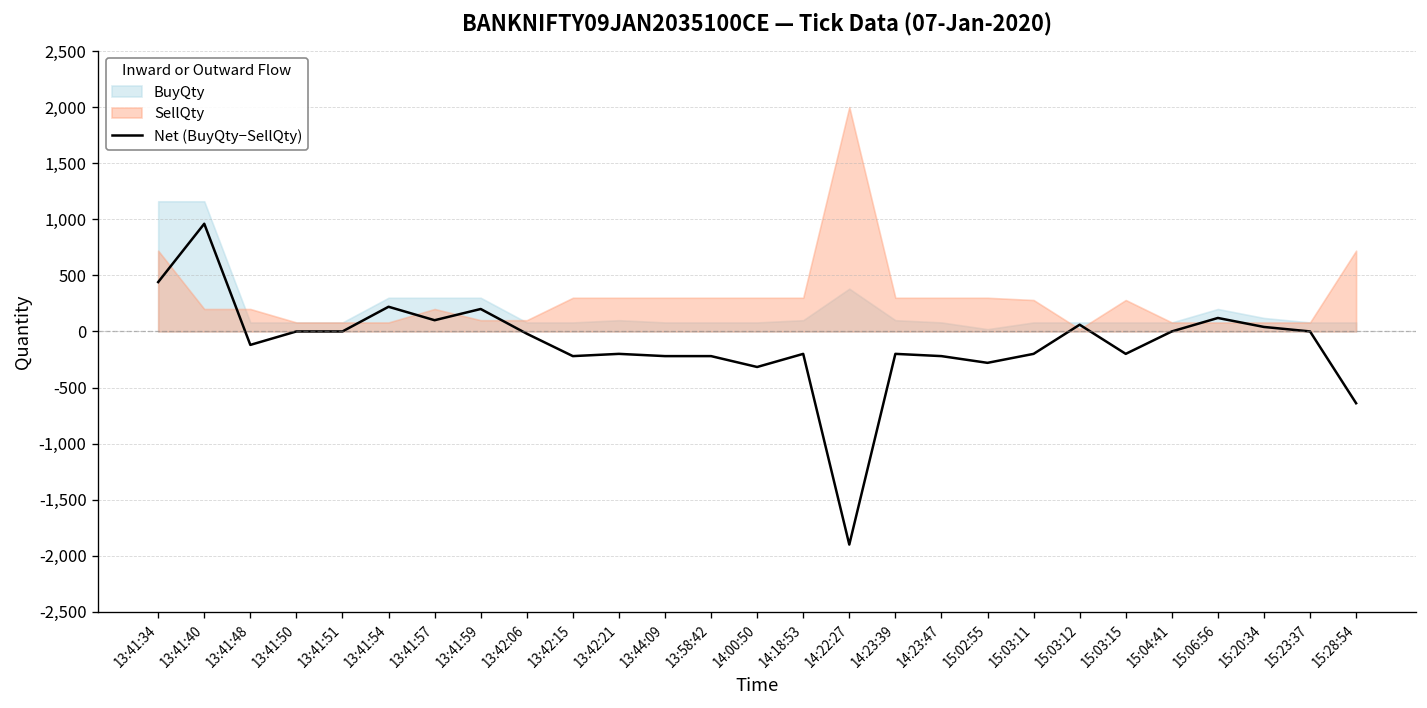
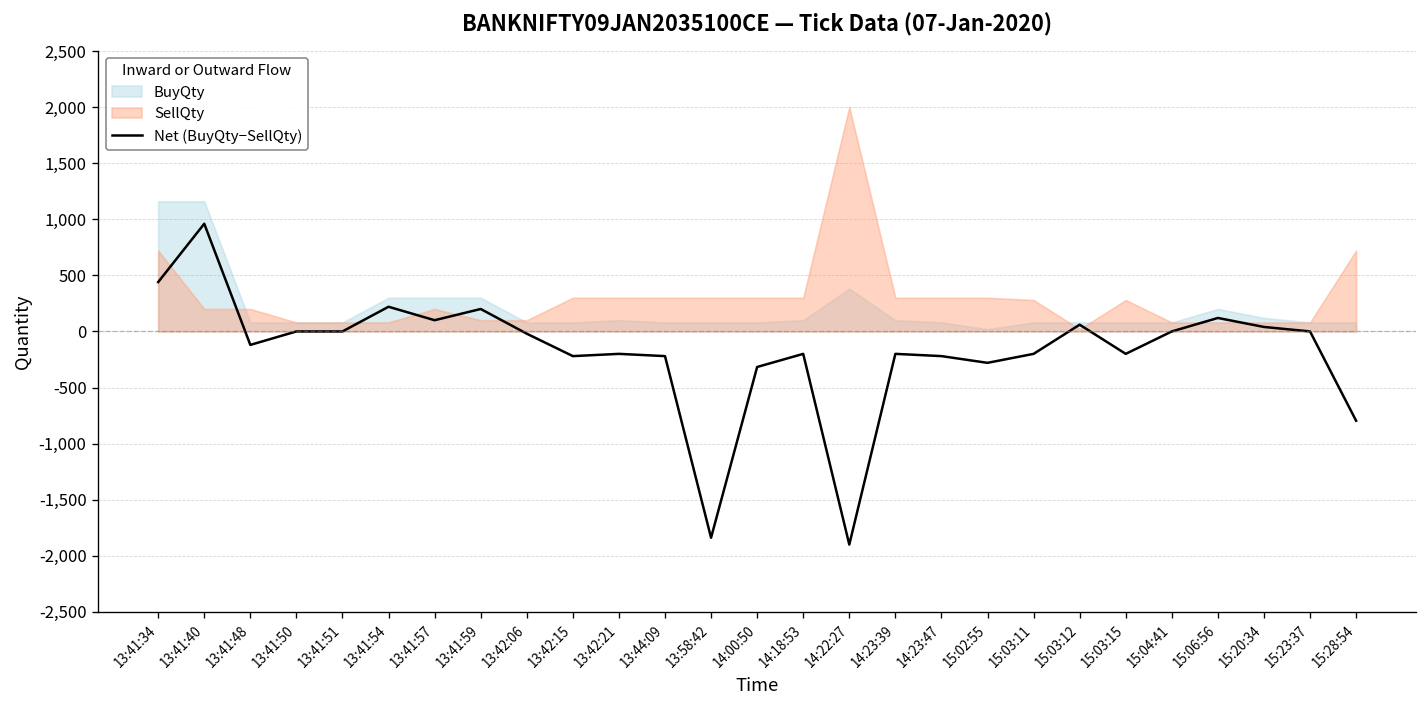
  {
    "Net (BuyQty−SellQty)": {
      "13:41:34": "400",
      "13:41:40": "1,000",
      "13:41:48": "-100",
      "13:41:50": "0",
      "13:41:51": "0",
      "13:41:54": "200",
      "13:41:57": "100",
      "13:41:59": "200",
      "13:42:06": "0",
      "13:42:15": "-200",
      "13:42:21": "-200",
      "13:44:09": "-200",
-     "13:58:42": "-200",
+     "13:58:42": "-1,800",
      "14:00:50": "-300",
      "14:18:53": "-200",
      "14:22:27": "-1,900",
      "14:23:39": "-200",
      "14:23:47": "-200",
      "15:02:55": "-300",
      "15:03:11": "-200",
      "15:03:15": "-200",
      "15:04:41": "0",
      "15:06:56": "100",
      "15:20:34": "0",
      "15:23:37": "0",
-     "15:28:54": "-600"
+     "15:28:54": "-800"
    },
    "BuyQty": {
      "13:41:34": "1,200",
      "13:41:40": "1,200",
      "13:41:48": "100",
      "13:41:54": "300",
      "13:41:57": "300",
      "13:41:59": "300",
      "13:42:15": "100",
      "13:42:21": "100",
      "13:44:09": "100",
      "13:58:42": "100",
      "14:00:50": "100",
      "14:18:53": "100",
      "14:22:27": "400",
      "14:23:39": "100",
      "14:23:47": "100",
      "15:03:11": "100",
      "15:03:15": "100",
      "15:06:56": "200",
      "15:20:34": "100",
      "15:28:54": "100"
    },
    "SellQty": {
      "13:41:34": "700",
      "13:41:40": "200",
      "13:41:48": "200",
      "13:41:54": "100",
      "13:41:57": "200",
      "13:41:59": "100",
      "13:42:15": "300",
      "13:42:21": "300",
      "13:44:09": "300",
      "13:58:42": "300",
      "14:00:50": "300",
      "14:18:53": "300",
      "14:22:27": "2,000",
      "14:23:39": "300",
      "14:23:47": "300",
      "15:02:55": "300",
      "15:03:11": "300",
      "15:03:15": "300",
      "15:06:56": "100",
      "15:20:34": "100",
      "15:28:54": "700"
    }
  }
